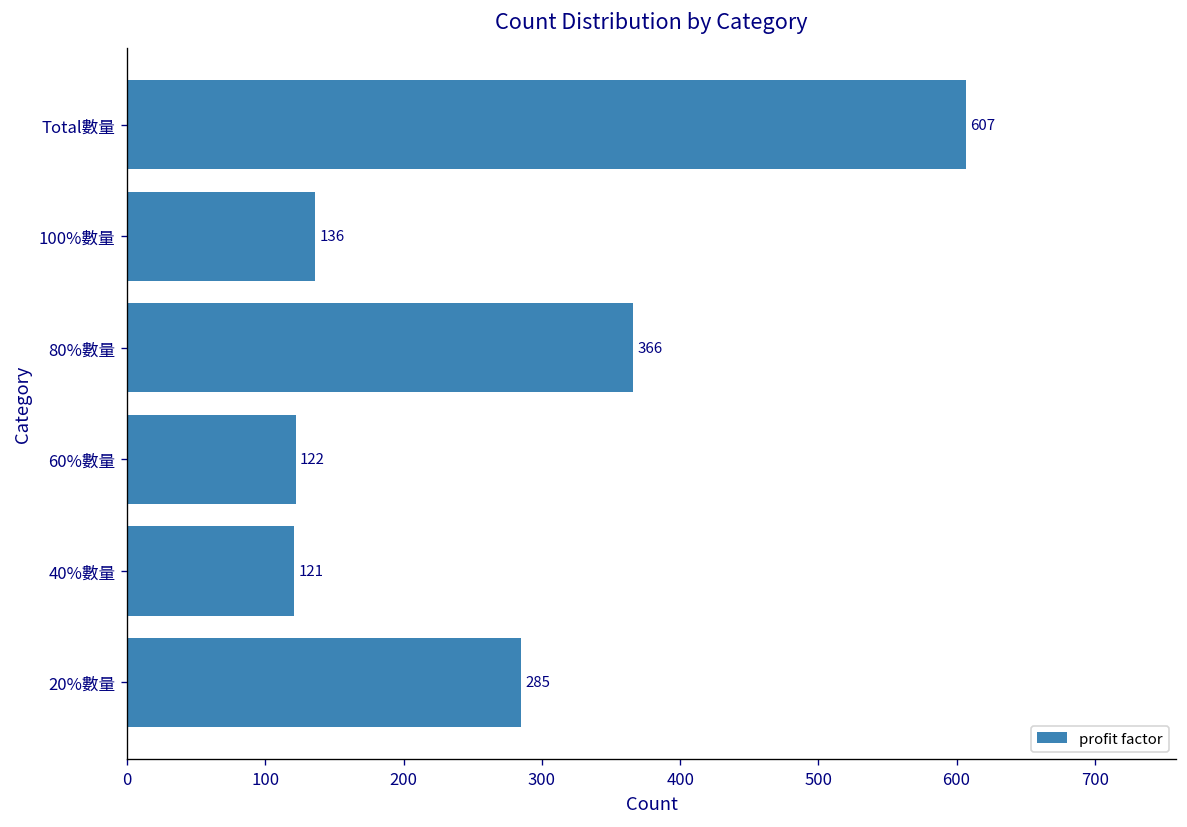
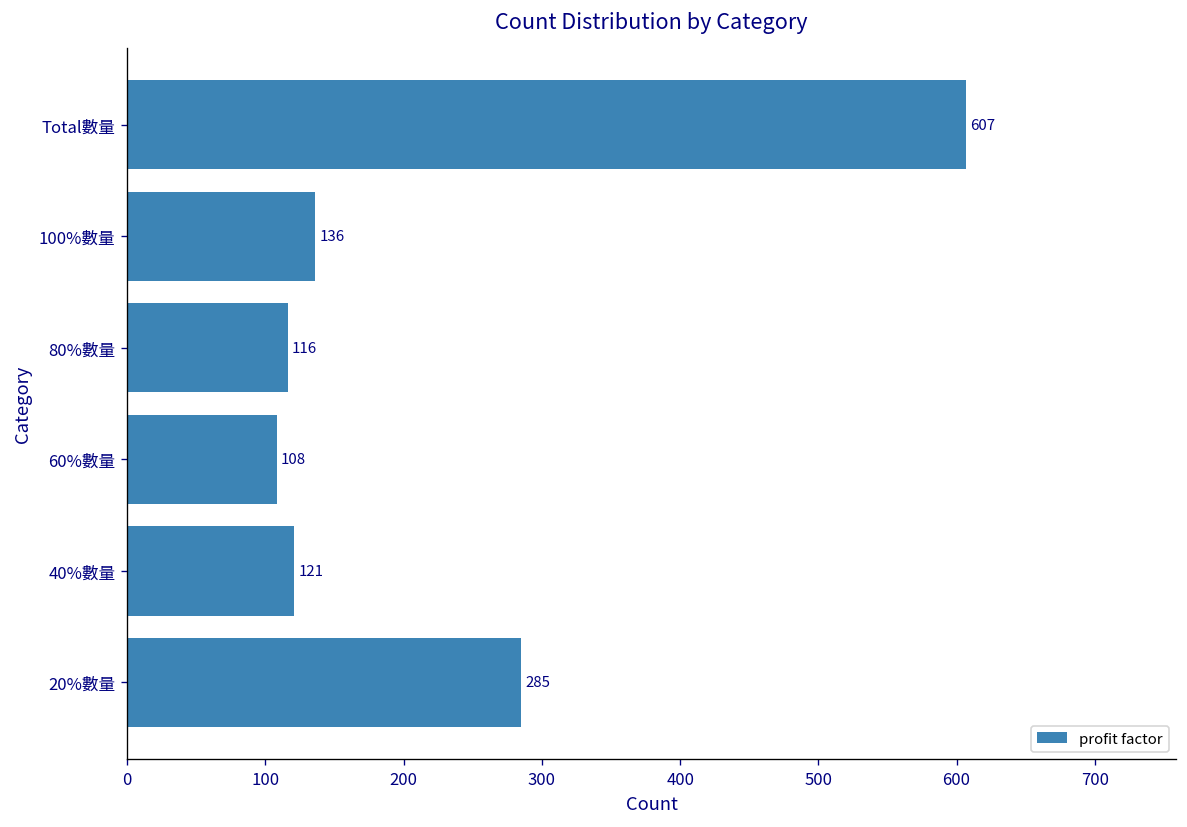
  {
    "Total數量": 607,
    "100%數量": 136,
-   "80%數量": 366,
-   "60%數量": 122,
+   "80%數量": 116,
+   "60%數量": 108,
    "40%數量": 121,
    "20%數量": 285
  }
